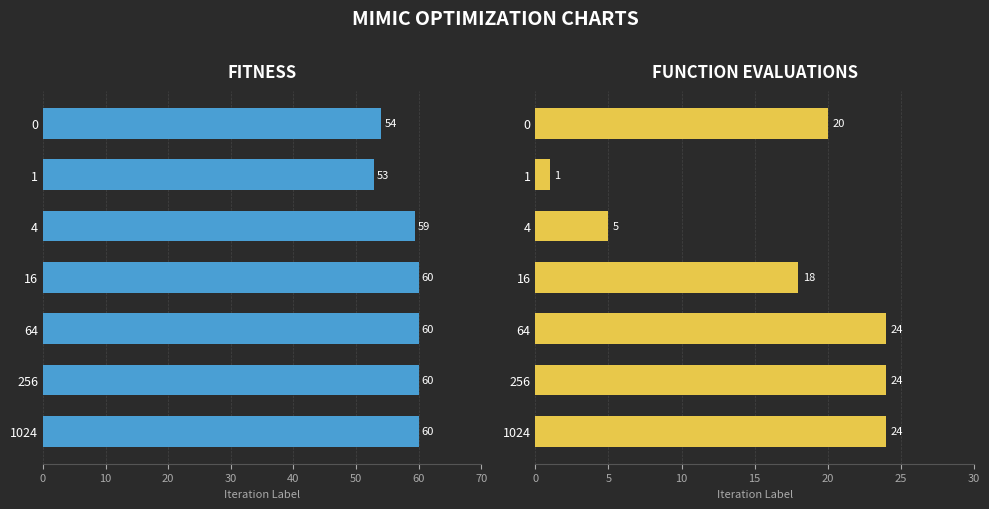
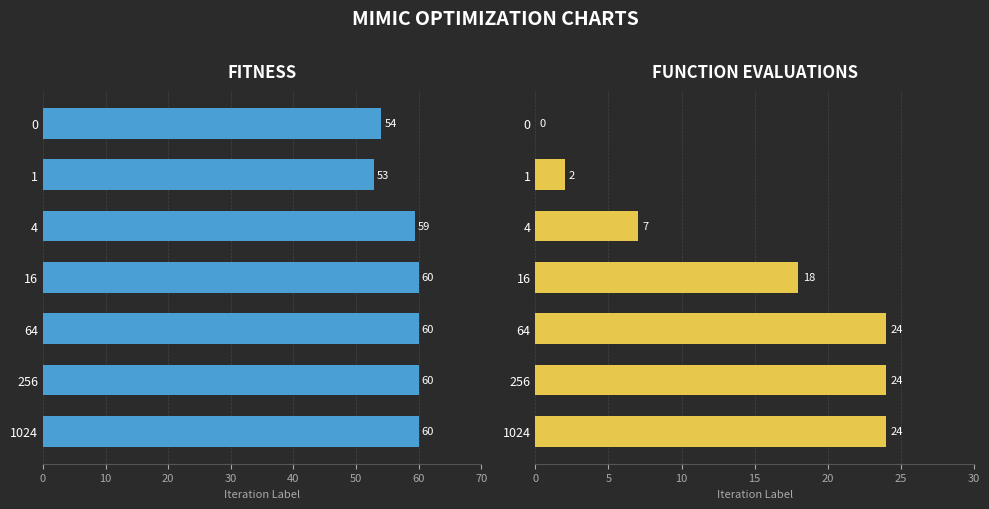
  {
    "FITNESS": {
      "0": 54,
      "1": 53,
      "4": 59,
      "16": 60,
      "64": 60,
      "256": 60,
      "1024": 60
    },
    "FUNCTION EVALUATIONS": {
-     "0": 20,
-     "1": 1,
-     "4": 5,
+     "0": 0,
+     "1": 2,
+     "4": 7,
      "16": 18,
      "64": 24,
      "256": 24,
      "1024": 24
    }
  }
